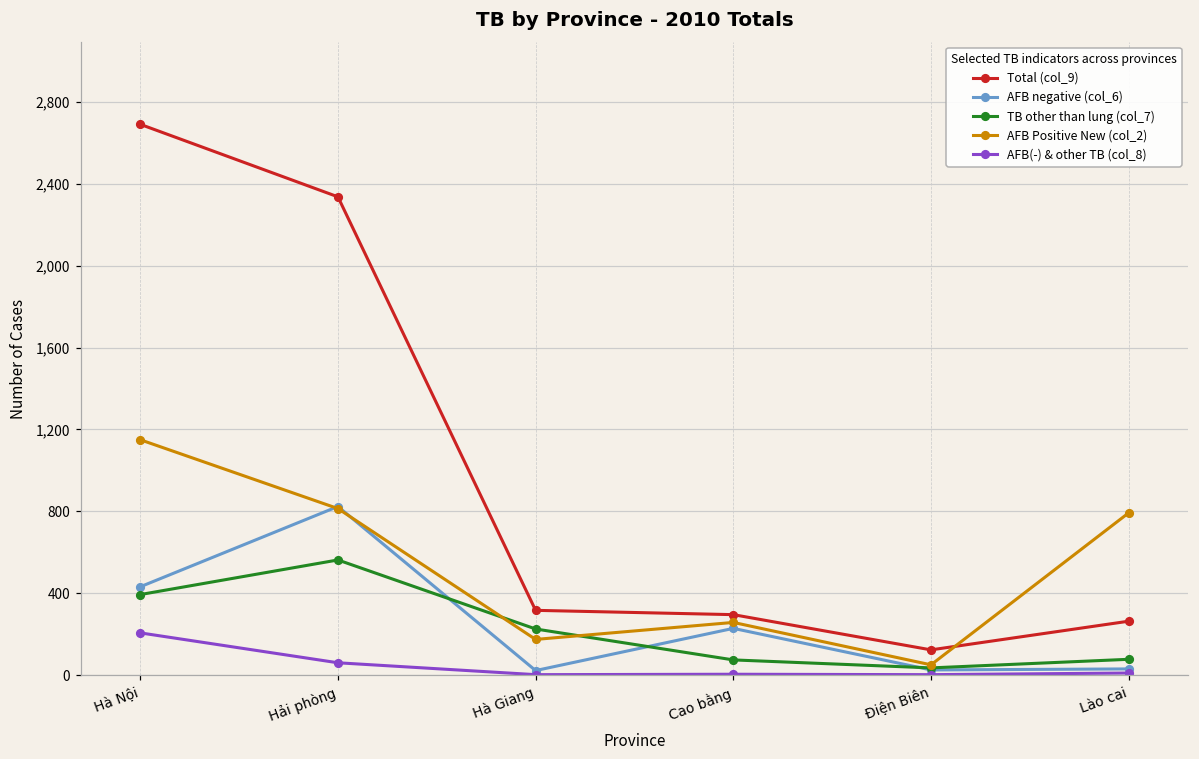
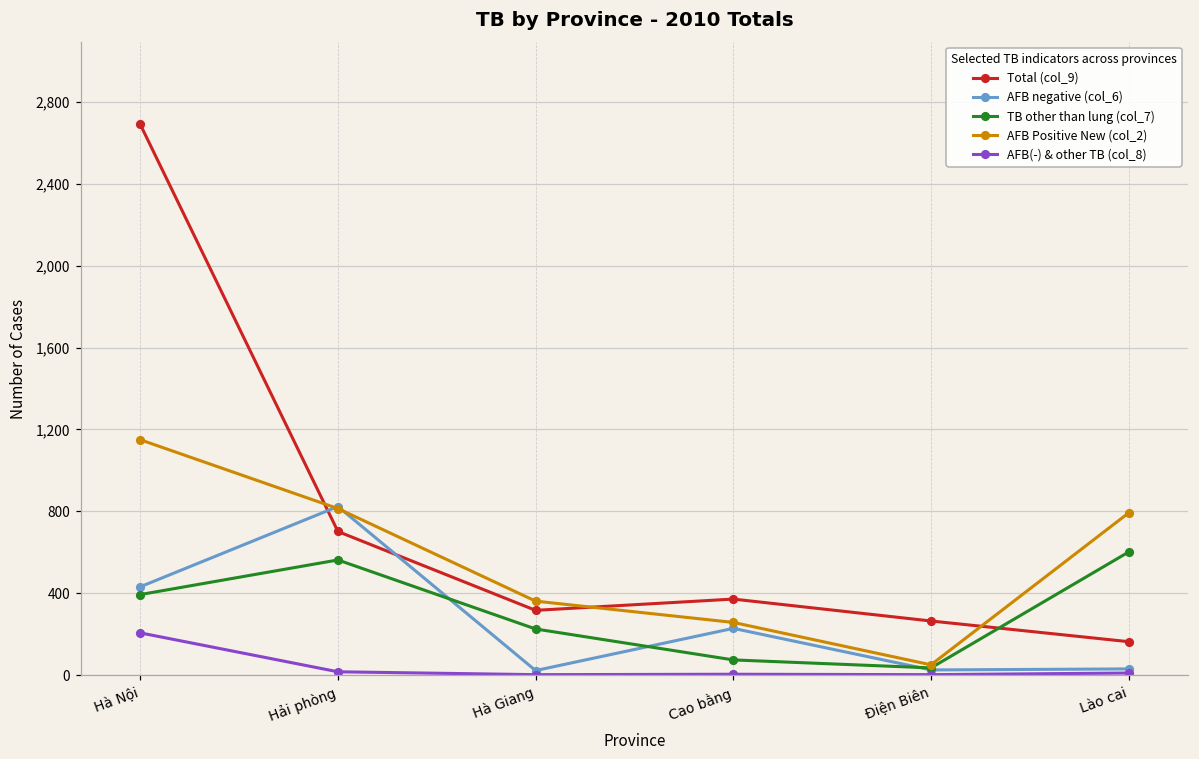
  {
    "Total (col_9)": {
      "Hà Nội": "2,690",
-     "Hải phòng": "2,340",
+     "Hải phòng": "700",
      "Hà Giang": "320",
-     "Cao bằng": "300",
-     "Điện Biên": "120",
-     "Lào cai": "260"
+     "Cao bằng": "370",
+     "Điện Biên": "270",
+     "Lào cai": "160"
    },
    "AFB negative (col_6)": {
      "Hà Nội": "430",
      "Hà Giang": "20",
      "Cao bằng": "230",
      "Lào cai": "30"
    },
    "TB other than lung (col_7)": {
      "Hà Nội": "390",
      "Hải phòng": "560",
      "Hà Giang": "230",
      "Cao bằng": "80",
-     "Lào cai": "80"
+     "Lào cai": "600"
    },
    "AFB Positive New (col_2)": {
      "Hà Nội": "1,150",
-     "Hà Giang": "180",
+     "Hà Giang": "360",
      "Cao bằng": "260",
      "Điện Biên": "50",
      "Lào cai": "790"
    },
    "AFB(-) & other TB (col_8)": {
      "Hà Nội": "210",
-     "Hải phòng": "60",
+     "Hải phòng": "20",
      "Hà Giang": "0",
      "Cao bằng": "10",
      "Điện Biên": "0",
      "Lào cai": "10"
    }
  }
